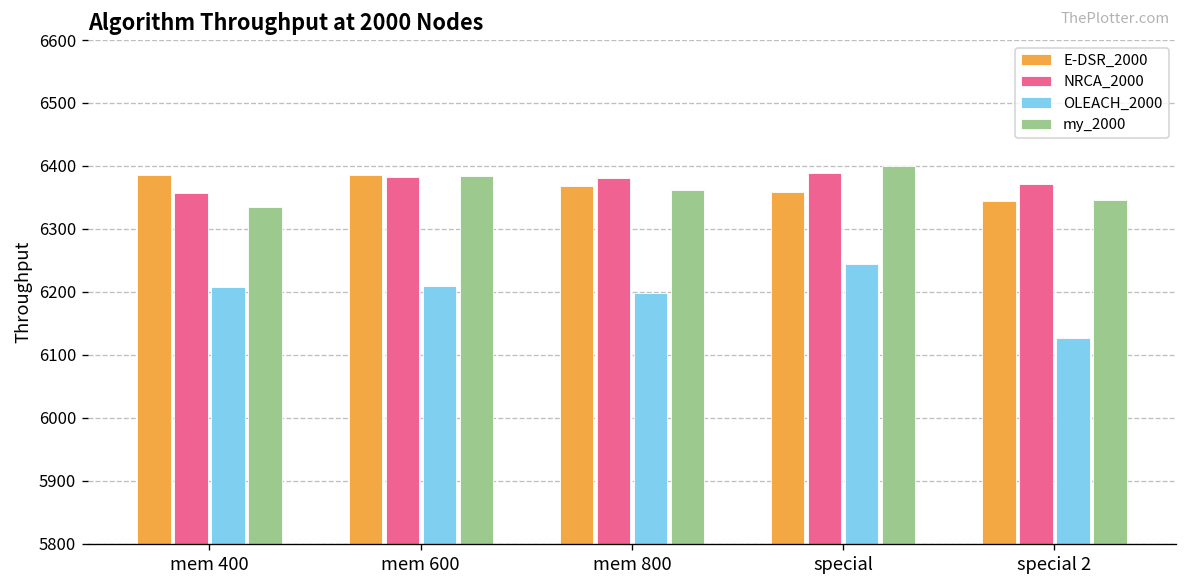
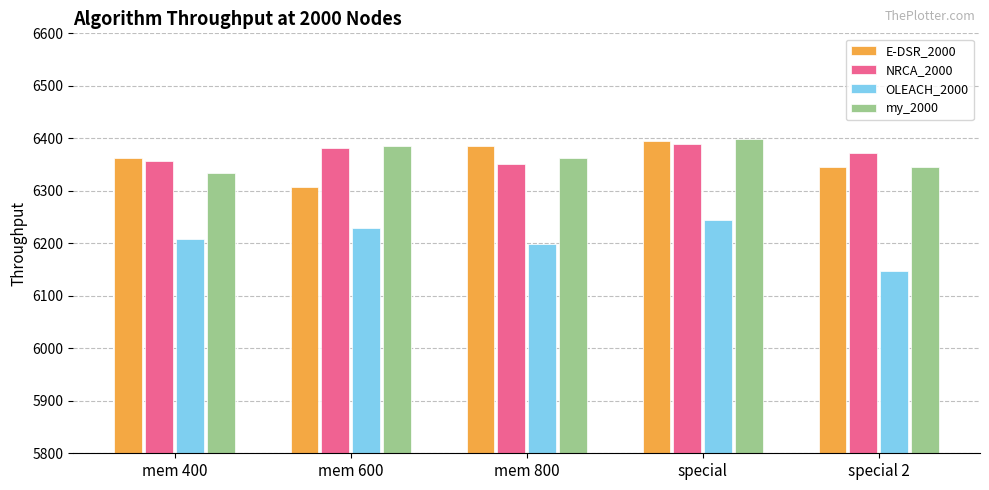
  {
    "E-DSR_2000": {
-     "mem 400": 6390,
-     "mem 600": 6390,
-     "mem 800": 6370,
-     "special": 6360,
+     "mem 400": 6360,
+     "mem 600": 6310,
+     "mem 800": 6390,
+     "special": 6400,
      "special 2": 6340
    },
    "NRCA_2000": {
      "mem 400": 6360,
      "mem 600": 6380,
-     "mem 800": 6380,
+     "mem 800": 6350,
      "special": 6390,
      "special 2": 6370
    },
    "OLEACH_2000": {
      "mem 400": 6210,
-     "mem 600": 6210,
+     "mem 600": 6230,
      "mem 800": 6200,
      "special": 6240,
-     "special 2": 6130
+     "special 2": 6150
    },
    "my_2000": {
      "mem 400": 6330,
      "mem 600": 6380,
      "mem 800": 6360,
      "special": 6400,
      "special 2": 6350
    }
  }
